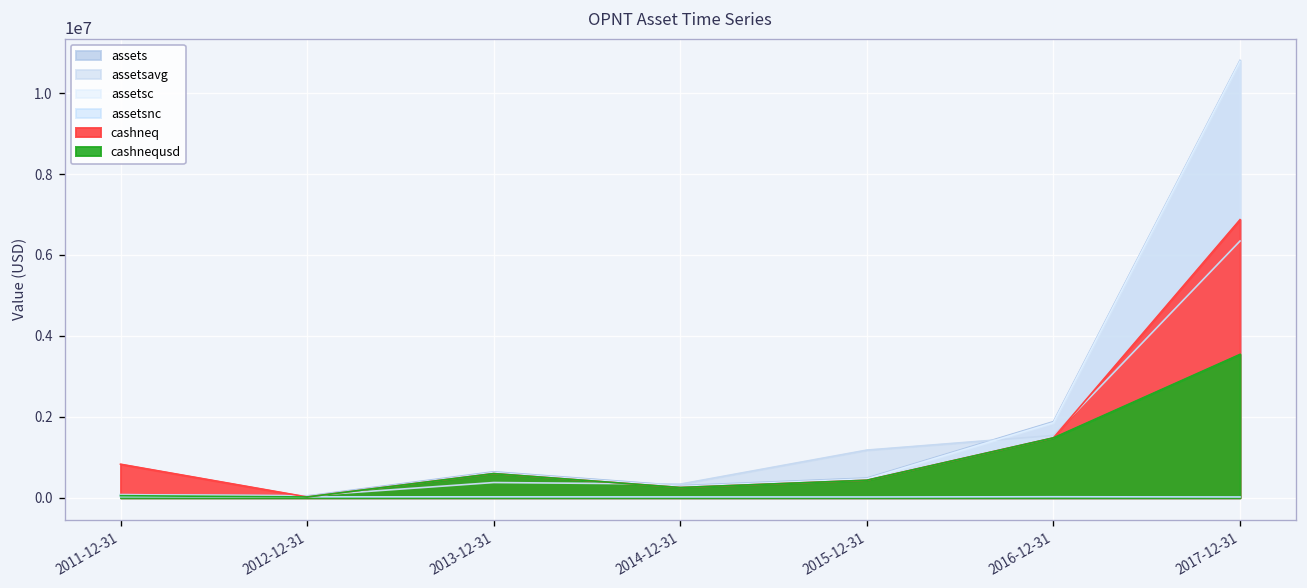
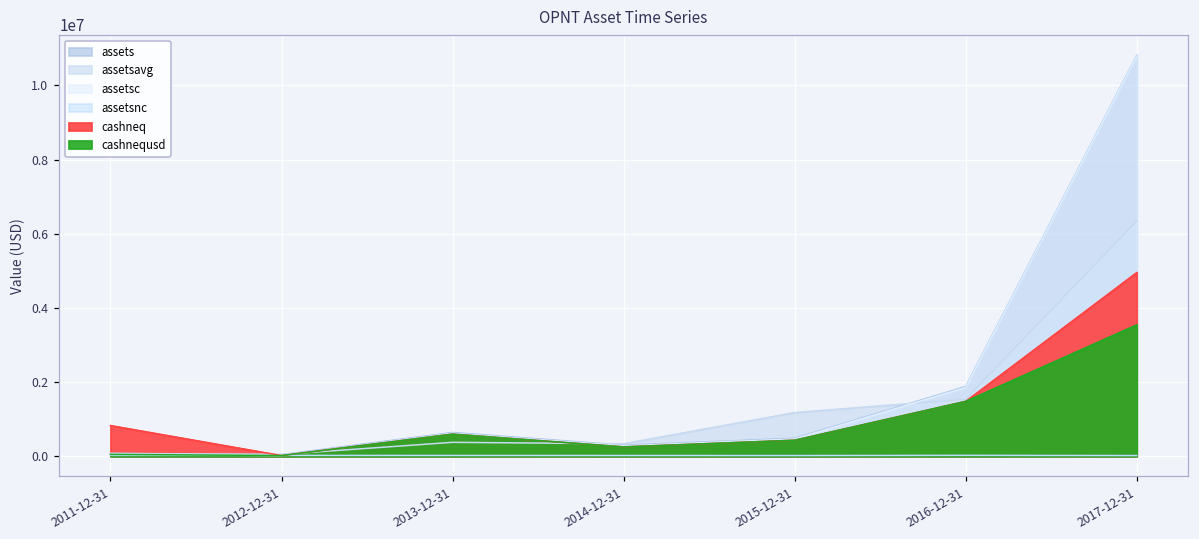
  {
    "cashneq": {
      "2011-12-31": 800000,
-     "2017-12-31": 6900000
+     "2017-12-31": 5000000
    },
    "cashnequsd": {
      "2017-12-31": 3500000
    }
  }
